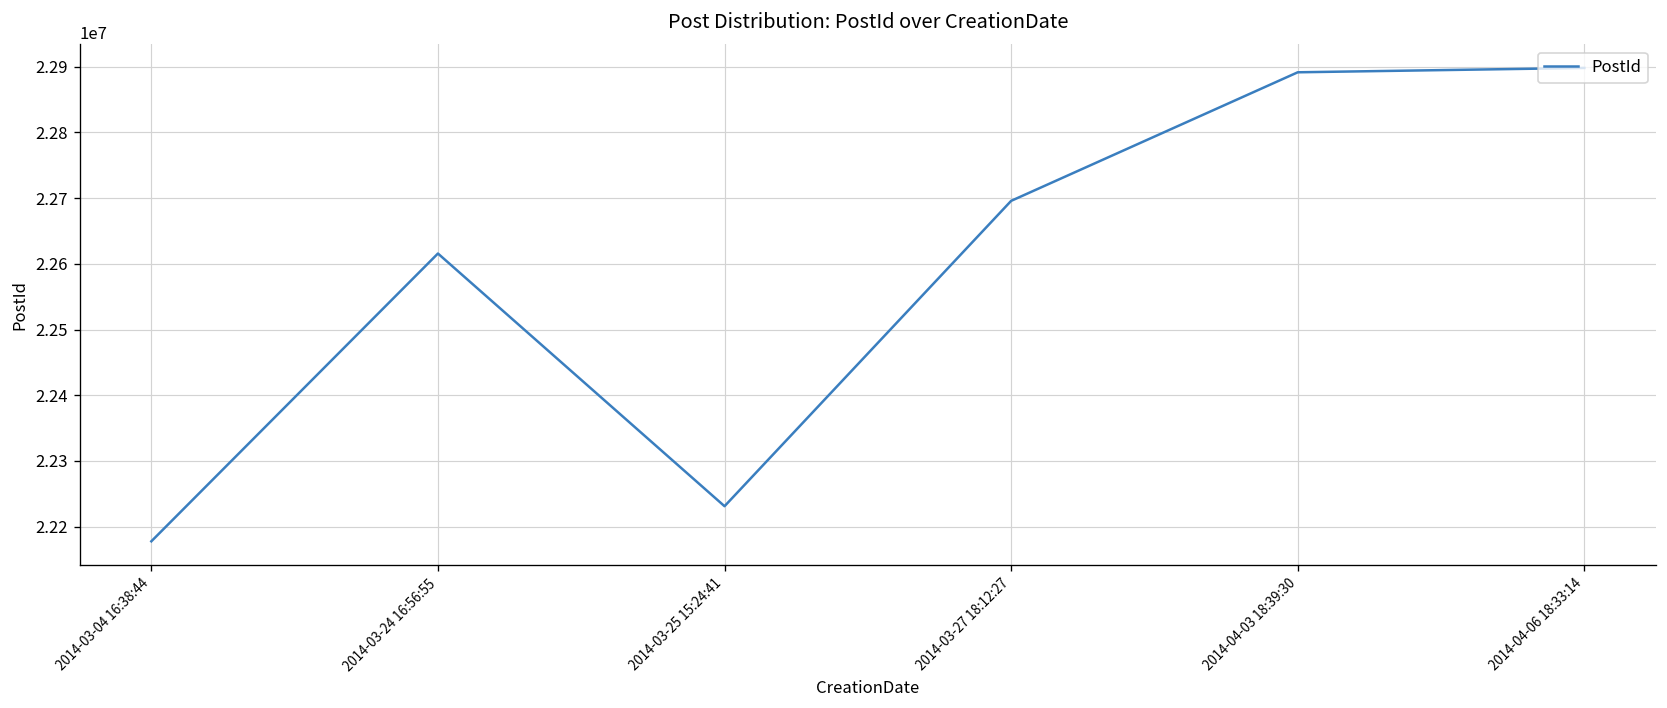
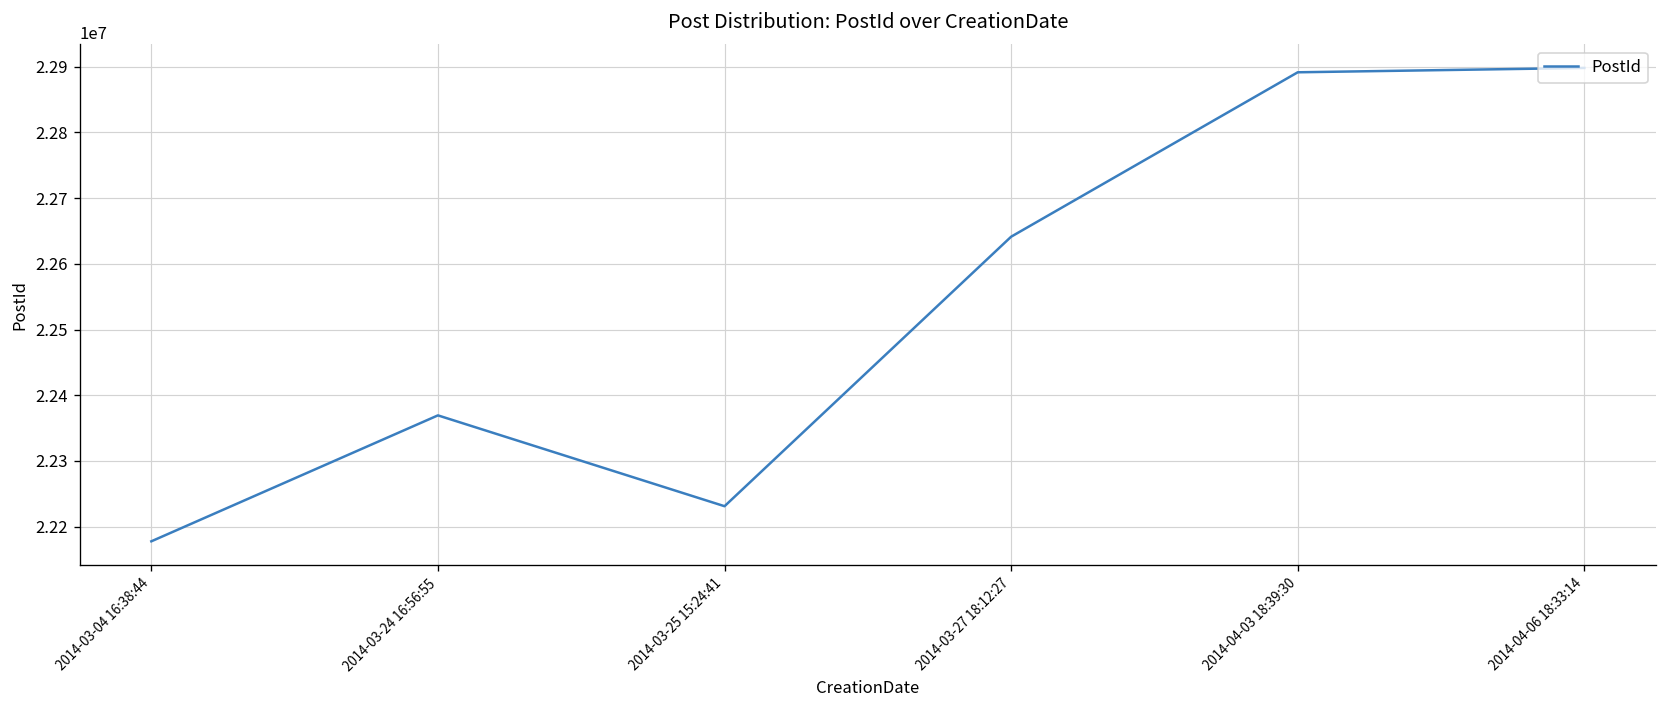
  {
    "2014-03-04 16:38:44": 22180000,
-   "2014-03-24 16:56:55": 22620000,
+   "2014-03-24 16:56:55": 22370000,
    "2014-03-25 15:24:41": 22230000,
-   "2014-03-27 18:12:27": 22700000,
+   "2014-03-27 18:12:27": 22640000,
    "2014-04-03 18:39:30": 22890000
  }
